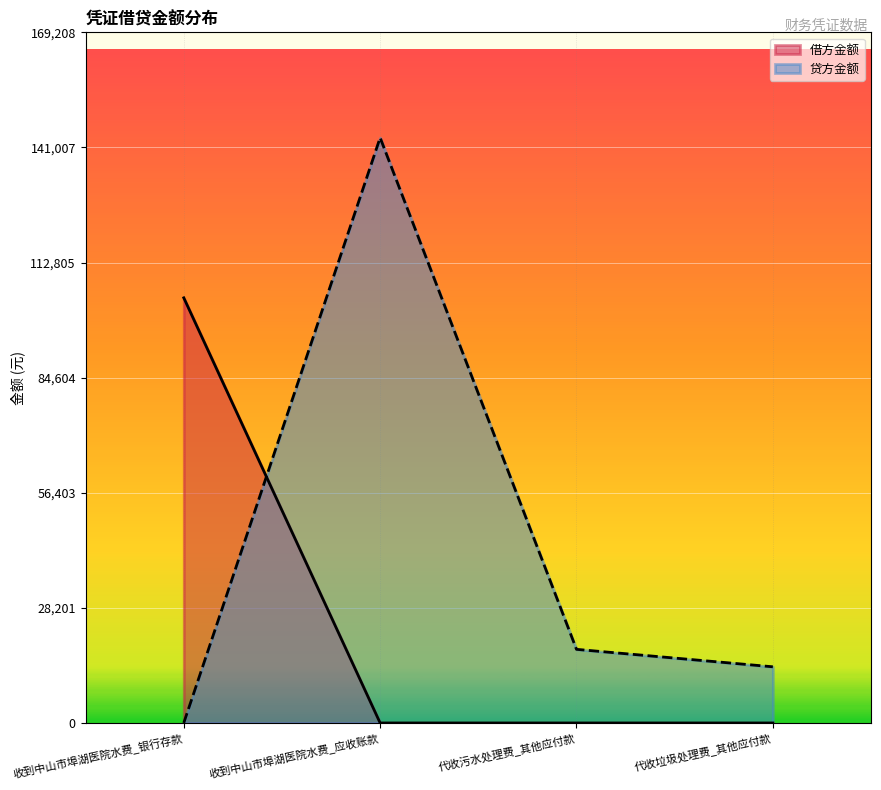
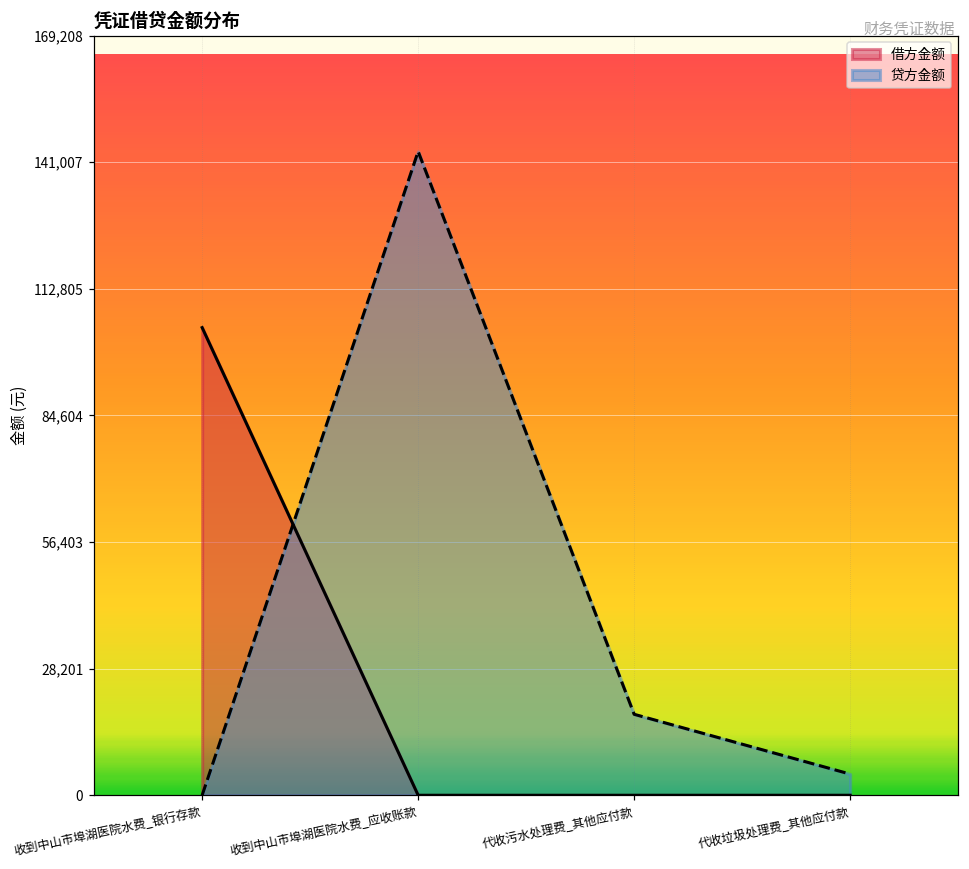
  {
    "借方金额": {
      "收到中山市埠湖医院水费_银行存款": "104,000",
      "收到中山市埠湖医院水费_应收账款": "0",
      "代收污水处理费_其他应付款": "0",
      "代收垃圾处理费_其他应付款": "0"
    },
    "贷方金额": {
      "收到中山市埠湖医院水费_银行存款": "0",
      "收到中山市埠湖医院水费_应收账款": "143,000",
      "代收污水处理费_其他应付款": "18,000",
-     "代收垃圾处理费_其他应付款": "14,000"
+     "代收垃圾处理费_其他应付款": "5,000"
    }
  }
